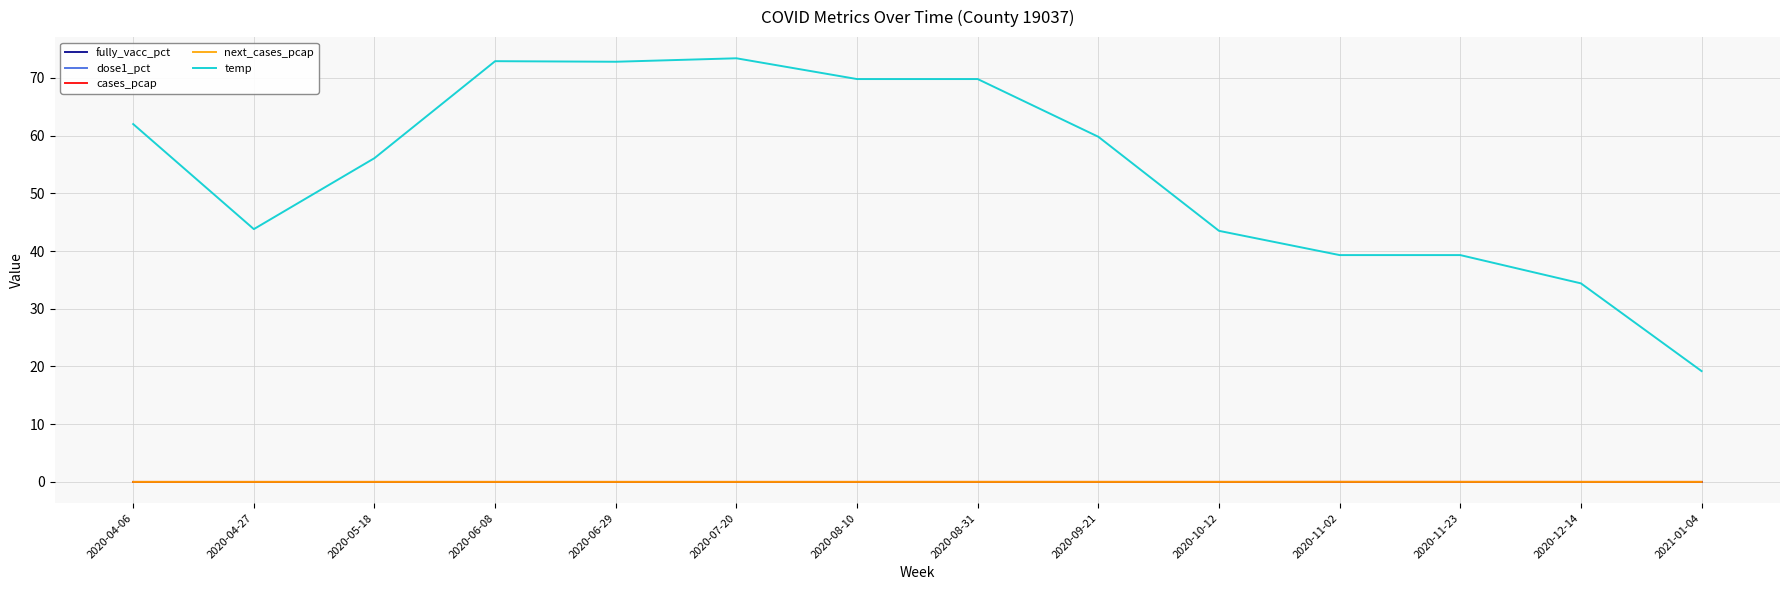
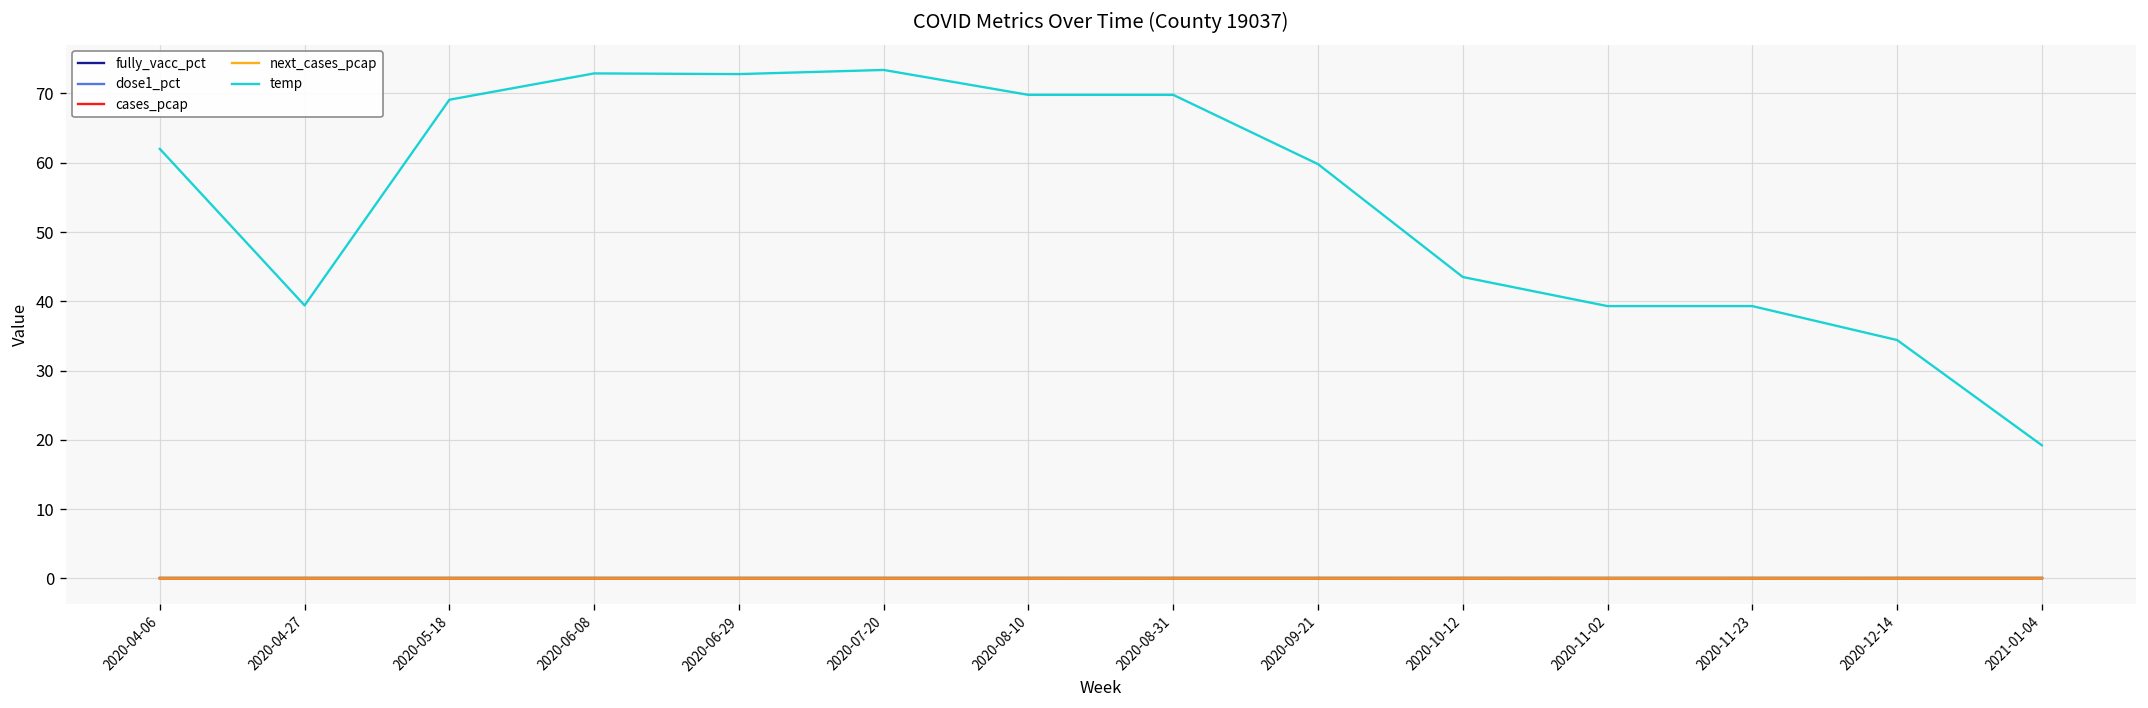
  {
    "next_cases_pcap": {
      "2020-04-06": 0,
      "2020-04-27": 0,
      "2020-05-18": 0,
      "2020-06-08": 0,
      "2020-06-29": 0,
      "2020-07-20": 0,
      "2020-08-10": 0,
      "2020-08-31": 0,
      "2020-09-21": 0,
      "2020-10-12": 0,
      "2020-11-02": 0,
      "2020-11-23": 0,
      "2020-12-14": 0,
      "2021-01-04": 0
    },
    "temp": {
      "2020-04-06": 62,
-     "2020-04-27": 44,
-     "2020-05-18": 56,
+     "2020-04-27": 39,
+     "2020-05-18": 69,
      "2020-06-08": 73,
      "2020-06-29": 73,
      "2020-07-20": 73,
      "2020-08-10": 70,
      "2020-08-31": 70,
      "2020-09-21": 60,
      "2020-10-12": 44,
      "2020-11-02": 39,
      "2020-11-23": 39,
      "2020-12-14": 34,
      "2021-01-04": 19
    }
  }
